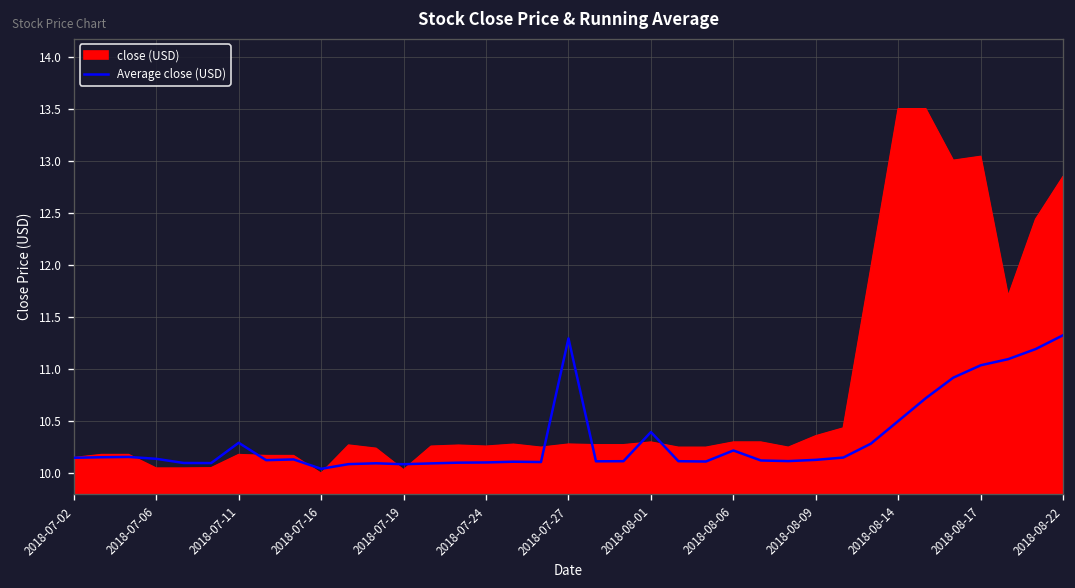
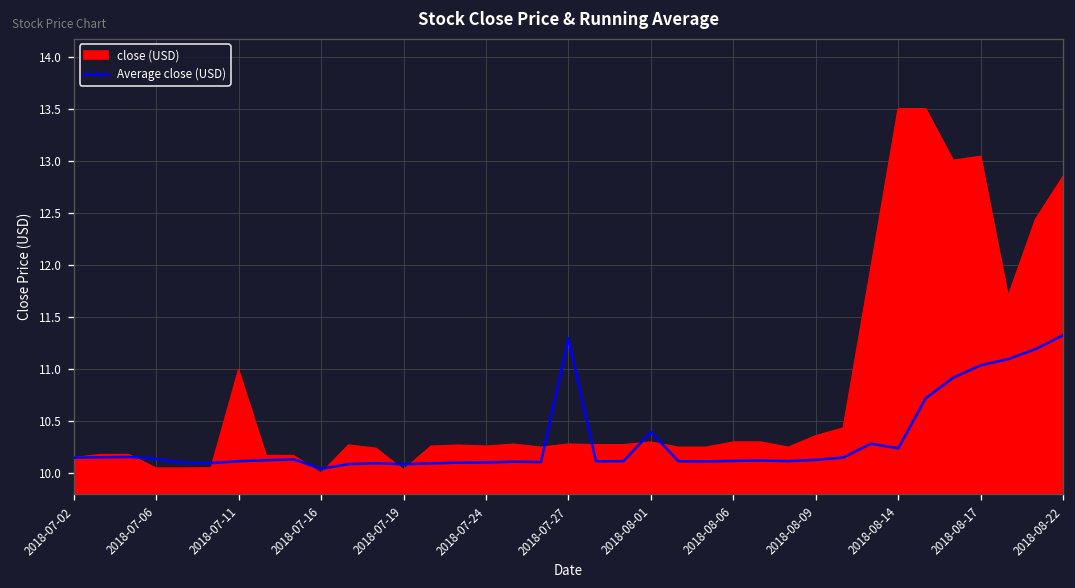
  {
    "close (USD)": {
      "2018-07-06": 10.1,
-     "2018-07-11": 10.2,
+     "2018-07-11": 11.0,
      "2018-07-16": 10.0,
      "2018-07-19": 10.0,
      "2018-07-24": 10.3,
      "2018-07-27": 10.3,
      "2018-08-01": 10.3,
      "2018-08-06": 10.3,
      "2018-08-09": 10.4,
      "2018-08-14": 13.5,
      "2018-08-17": 13.0,
      "2018-08-22": 12.9
    },
    "Average close (USD)": {
      "2018-07-06": 10.1,
-     "2018-07-11": 10.3,
+     "2018-07-11": 10.1,
      "2018-07-16": 10.0,
      "2018-07-19": 10.1,
      "2018-07-24": 10.1,
      "2018-07-27": 11.3,
      "2018-08-01": 10.4,
-     "2018-08-06": 10.2,
+     "2018-08-06": 10.1,
      "2018-08-09": 10.1,
-     "2018-08-14": 10.5,
+     "2018-08-14": 10.2,
      "2018-08-17": 11.0,
      "2018-08-22": 11.3
    }
  }
